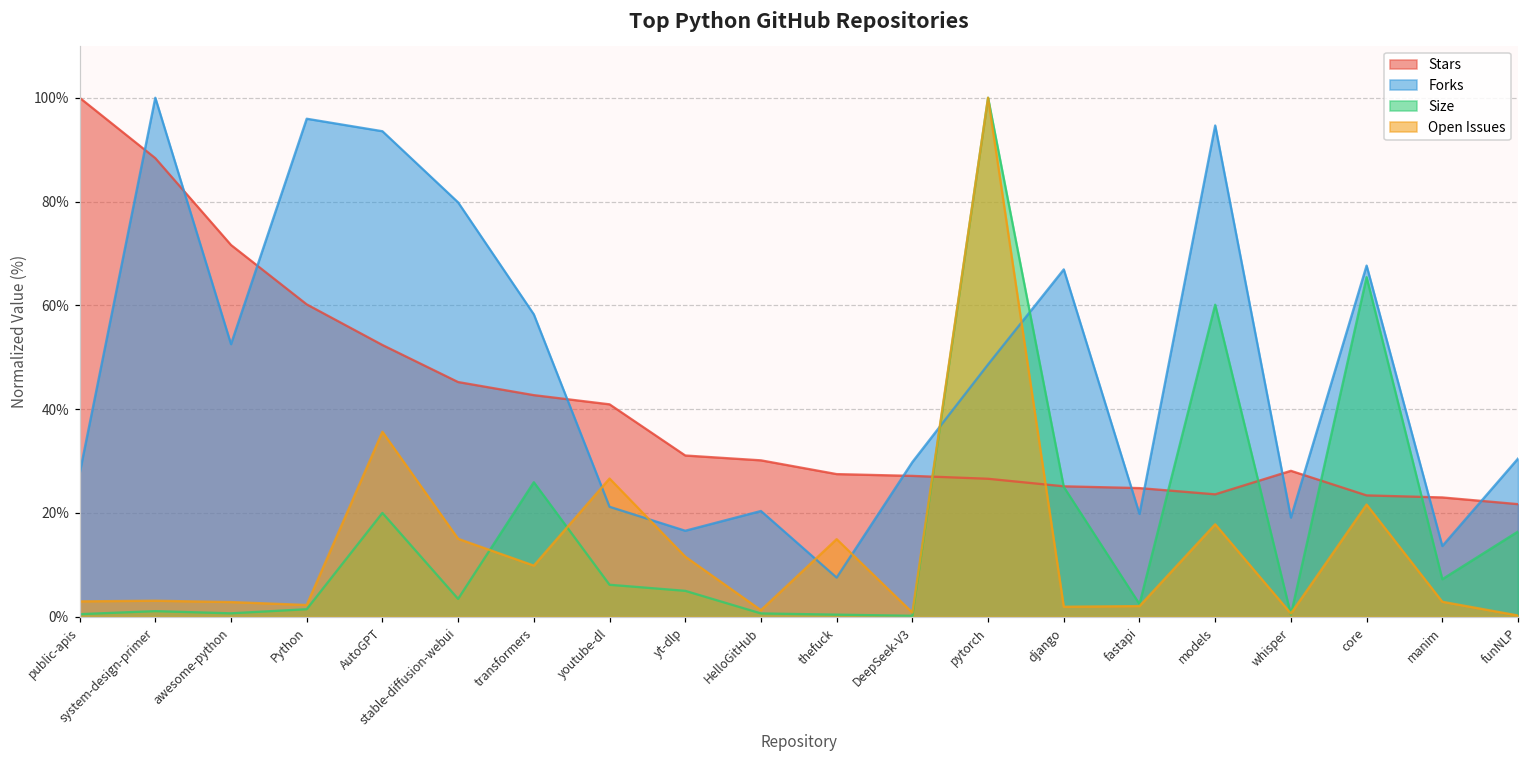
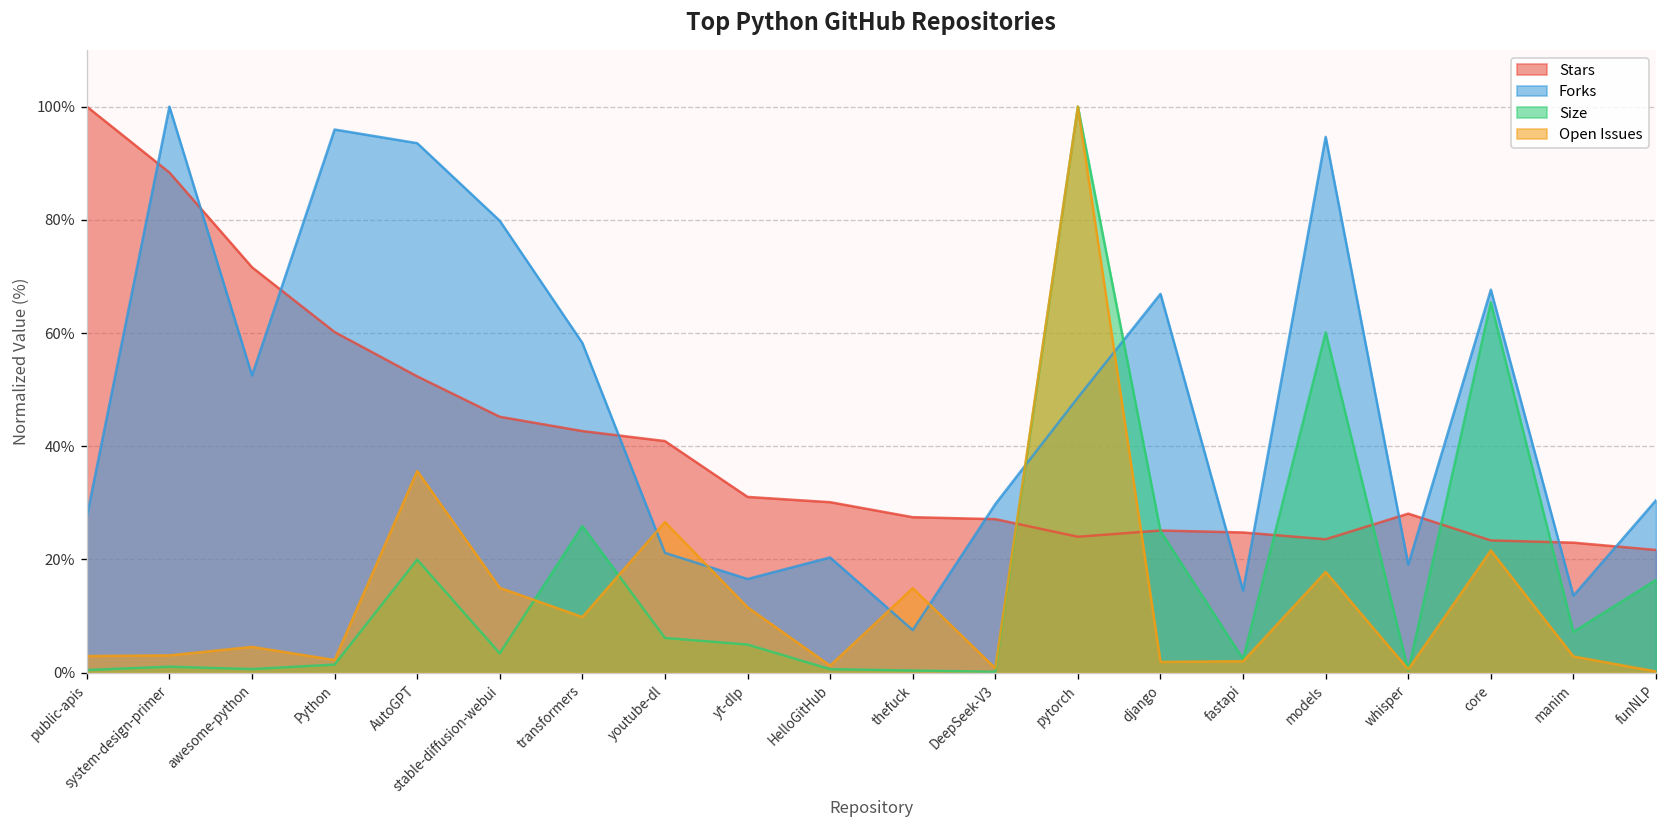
  {
    "Stars": {
      "public-apis": "100%",
      "system-design-primer": "88%",
      "awesome-python": "72%",
      "Python": "60%",
      "AutoGPT": "52%",
      "stable-diffusion-webui": "45%",
      "transformers": "43%",
      "youtube-dl": "41%",
      "yt-dlp": "31%",
      "HelloGitHub": "30%",
      "thefuck": "27%",
      "DeepSeek-V3": "27%",
-     "pytorch": "27%",
+     "pytorch": "24%",
      "fastapi": "25%",
      "models": "24%",
      "whisper": "28%",
      "core": "23%",
      "manim": "23%",
      "funNLP": "22%"
    },
    "Forks": {
      "public-apis": "28%",
      "system-design-primer": "100%",
      "awesome-python": "53%",
      "Python": "96%",
      "AutoGPT": "94%",
      "stable-diffusion-webui": "80%",
      "transformers": "58%",
      "youtube-dl": "21%",
      "yt-dlp": "17%",
      "HelloGitHub": "20%",
      "thefuck": "8%",
      "DeepSeek-V3": "30%",
      "pytorch": "49%",
      "django": "67%",
-     "fastapi": "20%",
+     "fastapi": "15%",
      "models": "95%",
      "whisper": "19%",
      "core": "68%",
      "manim": "14%",
      "funNLP": "30%"
    },
    "Size": {
      "public-apis": "0%",
      "system-design-primer": "1%",
      "awesome-python": "1%",
      "Python": "1%",
      "AutoGPT": "20%",
      "stable-diffusion-webui": "3%",
      "transformers": "26%",
      "youtube-dl": "6%",
      "yt-dlp": "5%",
      "HelloGitHub": "1%",
      "thefuck": "0%",
      "DeepSeek-V3": "0%",
      "models": "60%",
      "core": "65%",
      "manim": "7%",
      "funNLP": "16%"
    },
    "Open Issues": {
      "public-apis": "3%",
      "system-design-primer": "3%",
-     "awesome-python": "3%",
+     "awesome-python": "5%",
      "Python": "2%",
      "AutoGPT": "36%",
      "stable-diffusion-webui": "15%",
      "transformers": "10%",
      "youtube-dl": "27%",
      "yt-dlp": "12%",
      "HelloGitHub": "1%",
      "thefuck": "15%",
      "DeepSeek-V3": "1%",
      "django": "2%",
      "models": "18%",
      "core": "22%",
      "manim": "3%",
      "funNLP": "0%"
    }
  }
